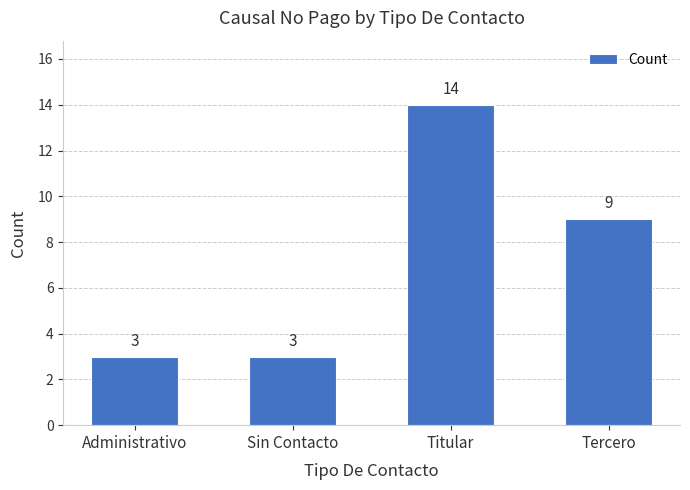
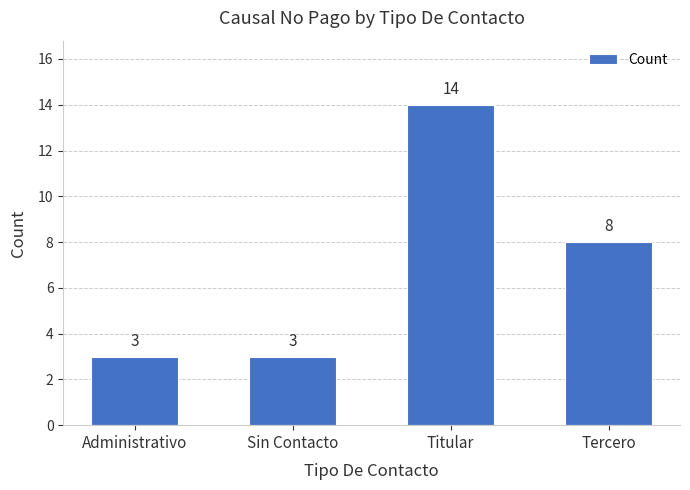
  {
    "Administrativo": 3,
    "Sin Contacto": 3,
    "Titular": 14,
-   "Tercero": 9
+   "Tercero": 8
  }
